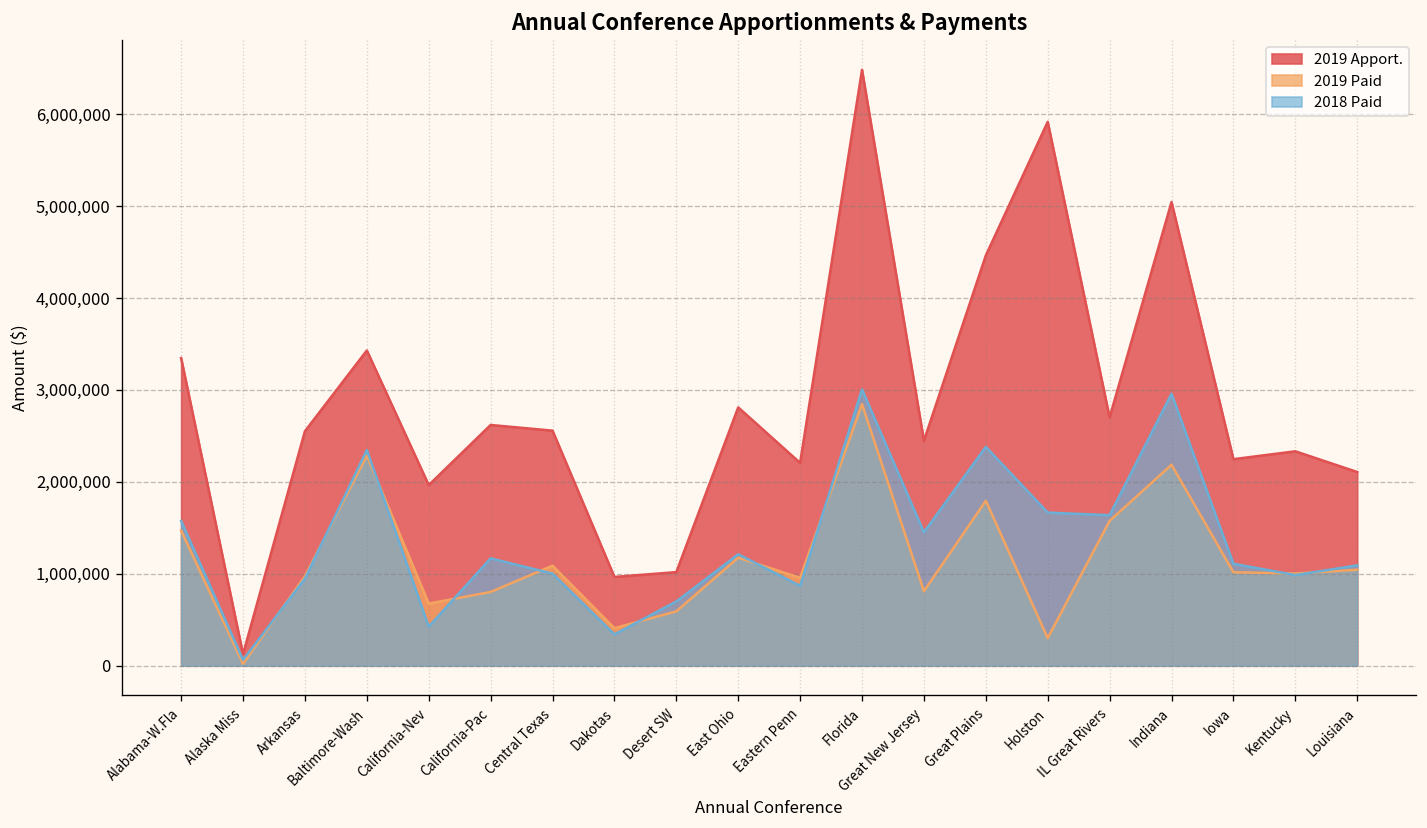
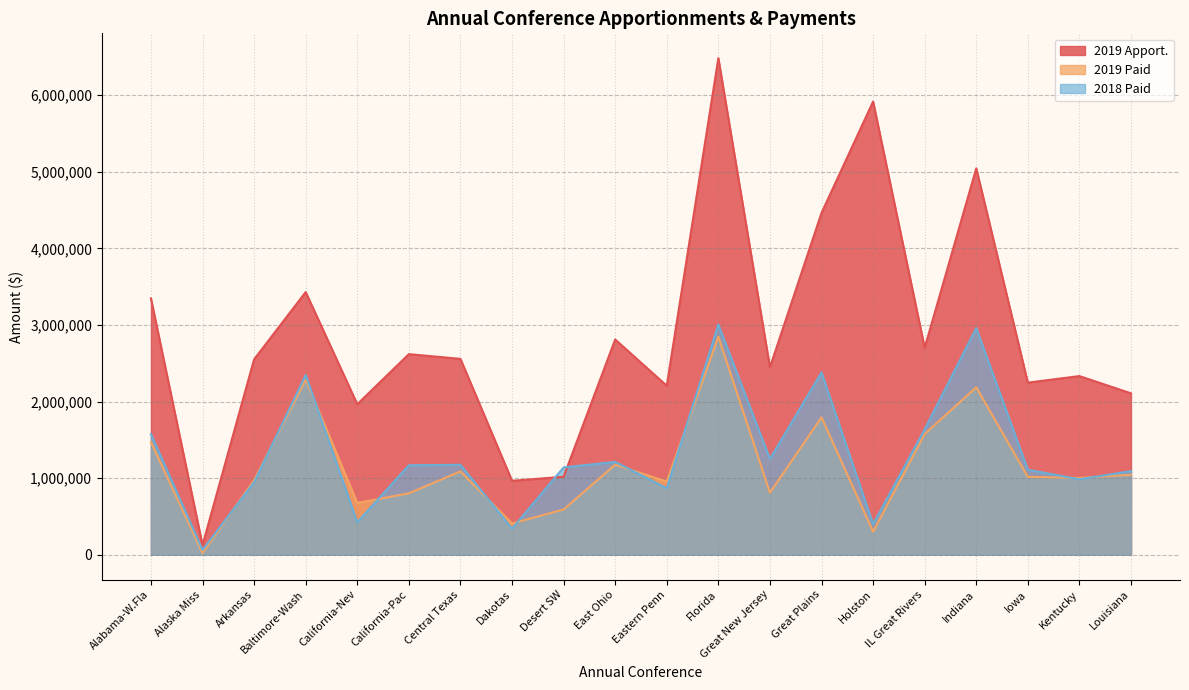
  {
    "2019 Apport.": {
      "Alabama-W.Fla": "3,300,000",
      "Alaska Miss": "100,000",
      "Arkansas": "2,600,000",
      "Baltimore-Wash": "3,400,000",
      "California-Nev": "2,000,000",
      "California-Pac": "2,600,000",
      "Central Texas": "2,600,000",
      "Dakotas": "1,000,000",
      "Desert SW": "1,000,000",
      "East Ohio": "2,800,000",
      "Eastern Penn": "2,200,000",
      "Florida": "6,500,000",
      "Great New Jersey": "2,400,000",
      "Great Plains": "4,500,000",
      "Holston": "5,900,000",
      "IL Great Rivers": "2,700,000",
      "Indiana": "5,000,000",
      "Iowa": "2,200,000",
      "Kentucky": "2,300,000",
      "Louisiana": "2,100,000"
    },
    "2019 Paid": {
      "Alabama-W.Fla": "1,500,000",
      "Alaska Miss": "0",
      "Baltimore-Wash": "2,300,000",
      "California-Nev": "700,000",
      "California-Pac": "800,000",
      "Central Texas": "1,100,000",
      "Dakotas": "400,000",
      "Desert SW": "600,000",
      "East Ohio": "1,200,000",
      "Eastern Penn": "1,000,000",
      "Florida": "2,800,000",
      "Great New Jersey": "800,000",
      "Great Plains": "1,800,000",
      "Holston": "300,000",
      "IL Great Rivers": "1,600,000",
      "Indiana": "2,200,000",
      "Iowa": "1,000,000",
      "Louisiana": "1,000,000"
    },
    "2018 Paid": {
      "Alabama-W.Fla": "1,600,000",
      "Alaska Miss": "100,000",
      "Baltimore-Wash": "2,300,000",
      "California-Nev": "400,000",
      "California-Pac": "1,200,000",
-     "Central Texas": "1,000,000",
+     "Central Texas": "1,200,000",
      "Dakotas": "300,000",
-     "Desert SW": "700,000",
+     "Desert SW": "1,100,000",
      "East Ohio": "1,200,000",
      "Eastern Penn": "900,000",
      "Florida": "3,000,000",
-     "Great New Jersey": "1,500,000",
+     "Great New Jersey": "1,300,000",
      "Great Plains": "2,400,000",
-     "Holston": "1,700,000",
+     "Holston": "400,000",
      "IL Great Rivers": "1,600,000",
      "Indiana": "3,000,000",
      "Iowa": "1,100,000",
      "Louisiana": "1,100,000"
    }
  }
